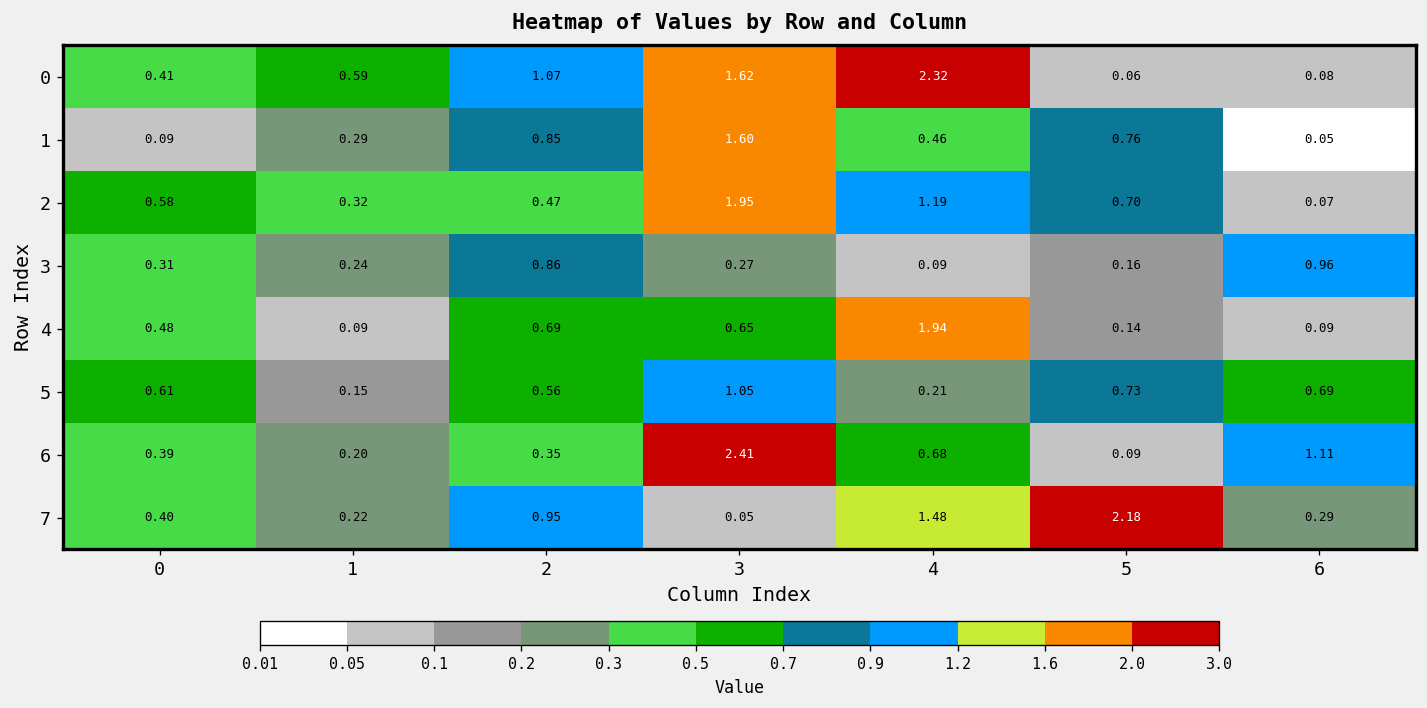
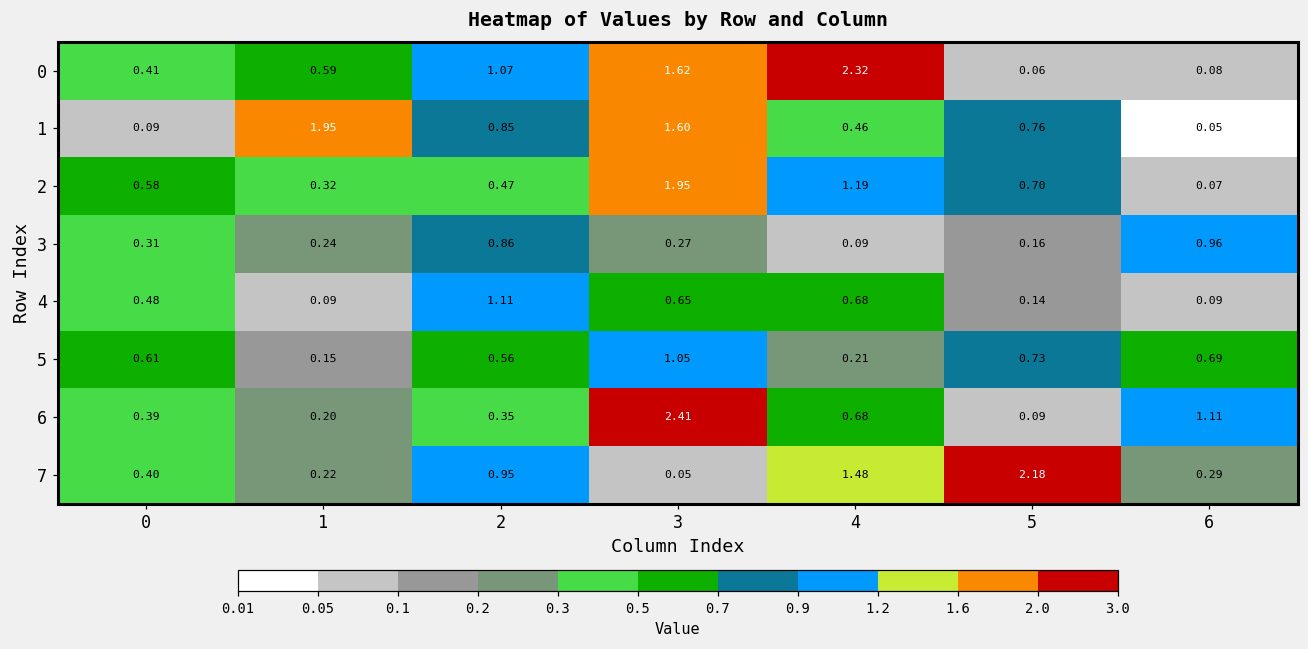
  {
    "0": {
      "0": 0.41,
      "1": 0.59,
      "2": 1.07,
      "3": 1.62,
      "4": 2.32,
      "5": 0.06,
      "6": 0.08
    },
    "1": {
      "0": 0.09,
-     "1": 0.29,
+     "1": 1.95,
      "2": 0.85,
      "3": 1.60,
      "4": 0.46,
      "5": 0.76,
      "6": 0.05
    },
    "2": {
      "0": 0.58,
      "1": 0.32,
      "2": 0.47,
      "3": 1.95,
      "4": 1.19,
      "5": 0.70,
      "6": 0.07
    },
    "3": {
      "0": 0.31,
      "1": 0.24,
      "2": 0.86,
      "3": 0.27,
      "4": 0.09,
      "5": 0.16,
      "6": 0.96
    },
    "4": {
      "0": 0.48,
      "1": 0.09,
-     "2": 0.69,
+     "2": 1.11,
      "3": 0.65,
-     "4": 1.94,
+     "4": 0.68,
      "5": 0.14,
      "6": 0.09
    },
    "5": {
      "0": 0.61,
      "1": 0.15,
      "2": 0.56,
      "3": 1.05,
      "4": 0.21,
      "5": 0.73,
      "6": 0.69
    },
    "6": {
      "0": 0.39,
      "1": 0.20,
      "2": 0.35,
      "3": 2.41,
      "4": 0.68,
      "5": 0.09,
      "6": 1.11
    },
    "7": {
      "0": 0.40,
      "1": 0.22,
      "2": 0.95,
      "3": 0.05,
      "4": 1.48,
      "5": 2.18,
      "6": 0.29
    }
  }
